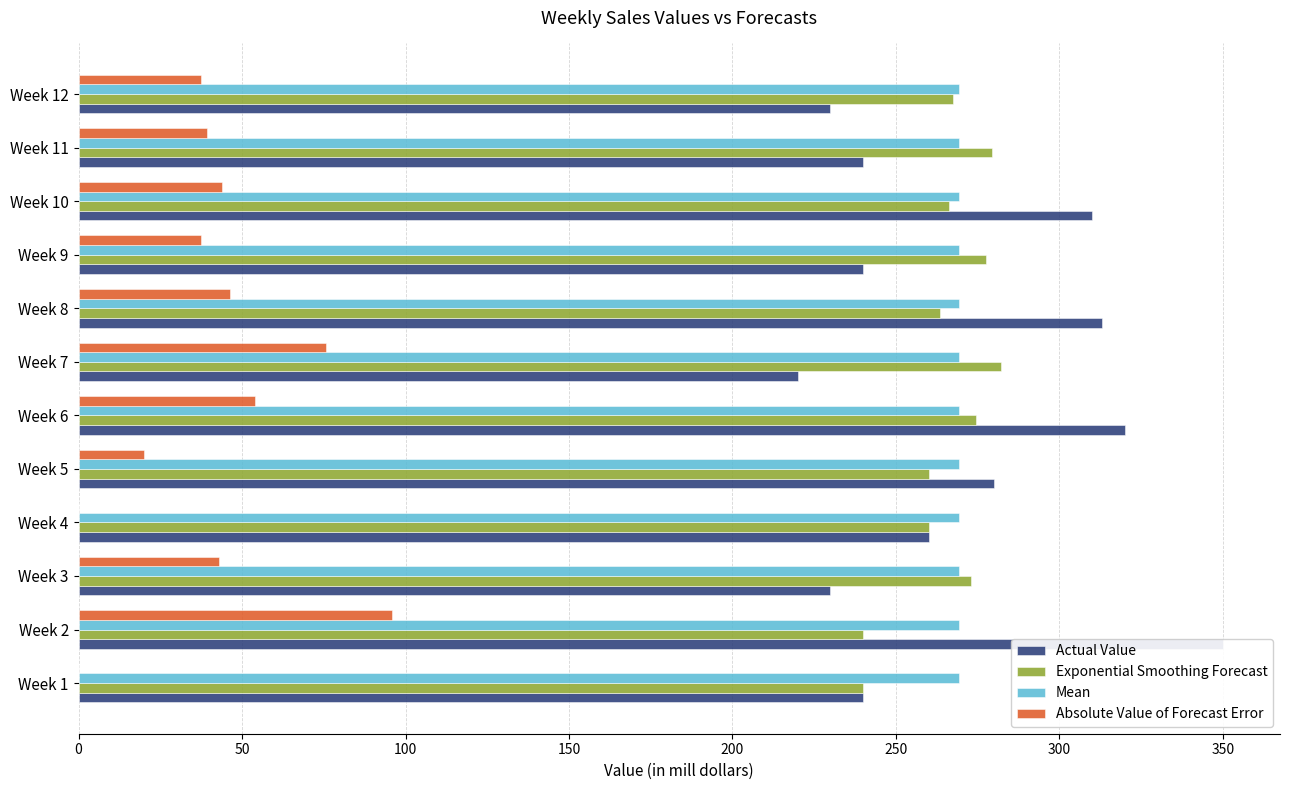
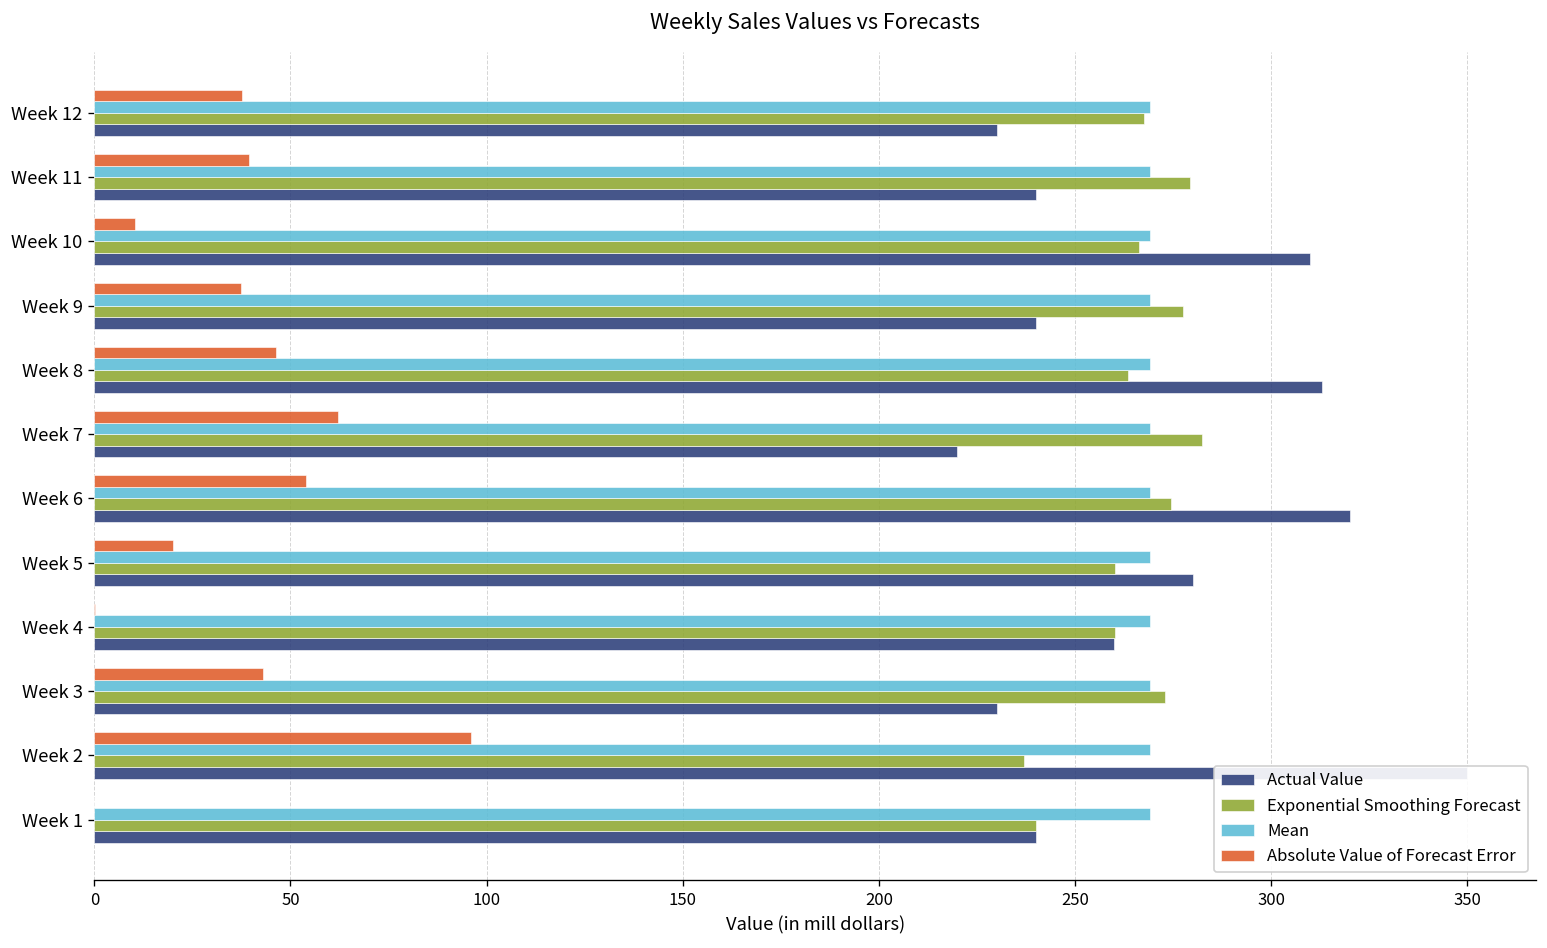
  {
    "Actual Value": {
      "Week 12": 230,
      "Week 11": 240,
      "Week 10": 310,
      "Week 9": 240,
      "Week 8": 313,
      "Week 7": 220,
      "Week 6": 320,
      "Week 5": 280,
      "Week 4": 260,
      "Week 3": 230,
      "Week 1": 240
    },
    "Exponential Smoothing Forecast": {
      "Week 12": 268,
      "Week 11": 279,
      "Week 10": 266,
      "Week 9": 277,
      "Week 8": 264,
      "Week 7": 282,
      "Week 6": 275,
      "Week 5": 260,
      "Week 4": 260,
      "Week 3": 273,
-     "Week 2": 240,
+     "Week 2": 237,
      "Week 1": 240
    },
    "Mean": {
      "Week 12": 269,
      "Week 11": 269,
      "Week 10": 269,
      "Week 9": 269,
      "Week 8": 269,
      "Week 7": 269,
      "Week 6": 269,
      "Week 5": 269,
      "Week 4": 269,
      "Week 3": 269,
      "Week 2": 269,
      "Week 1": 269
    },
    "Absolute Value of Forecast Error": {
      "Week 12": 38,
      "Week 11": 39,
-     "Week 10": 44,
+     "Week 10": 10,
      "Week 9": 37,
      "Week 8": 46,
-     "Week 7": 76,
+     "Week 7": 62,
      "Week 6": 54,
      "Week 5": 20,
      "Week 3": 43,
      "Week 2": 96,
      "Week 1": 0
    }
  }
